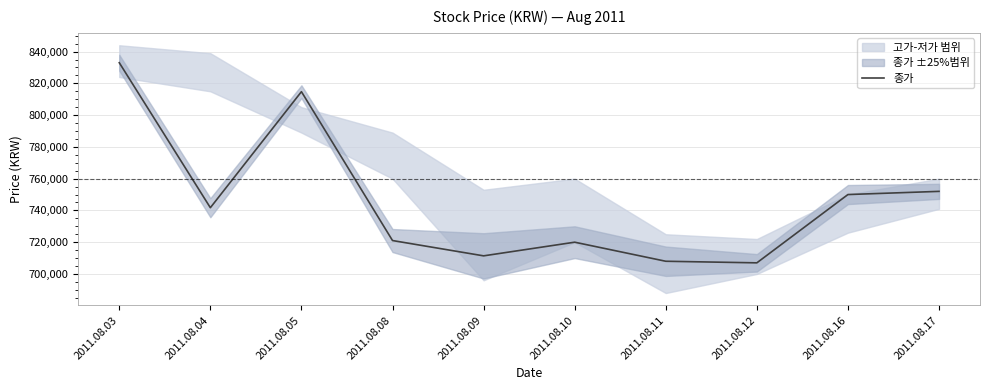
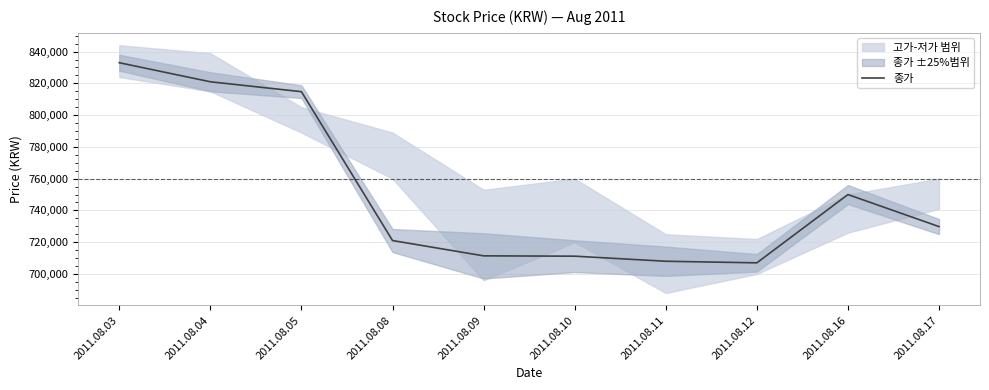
  {
    "종가": {
      "2011.08.03": "833,000",
-     "2011.08.04": "742,000",
+     "2011.08.04": "821,000",
      "2011.08.05": "815,000",
      "2011.08.08": "721,000",
      "2011.08.09": "711,000",
-     "2011.08.10": "720,000",
+     "2011.08.10": "711,000",
      "2011.08.11": "708,000",
      "2011.08.12": "707,000",
-     "2011.08.17": "752,000"
+     "2011.08.17": "730,000"
    }
  }
